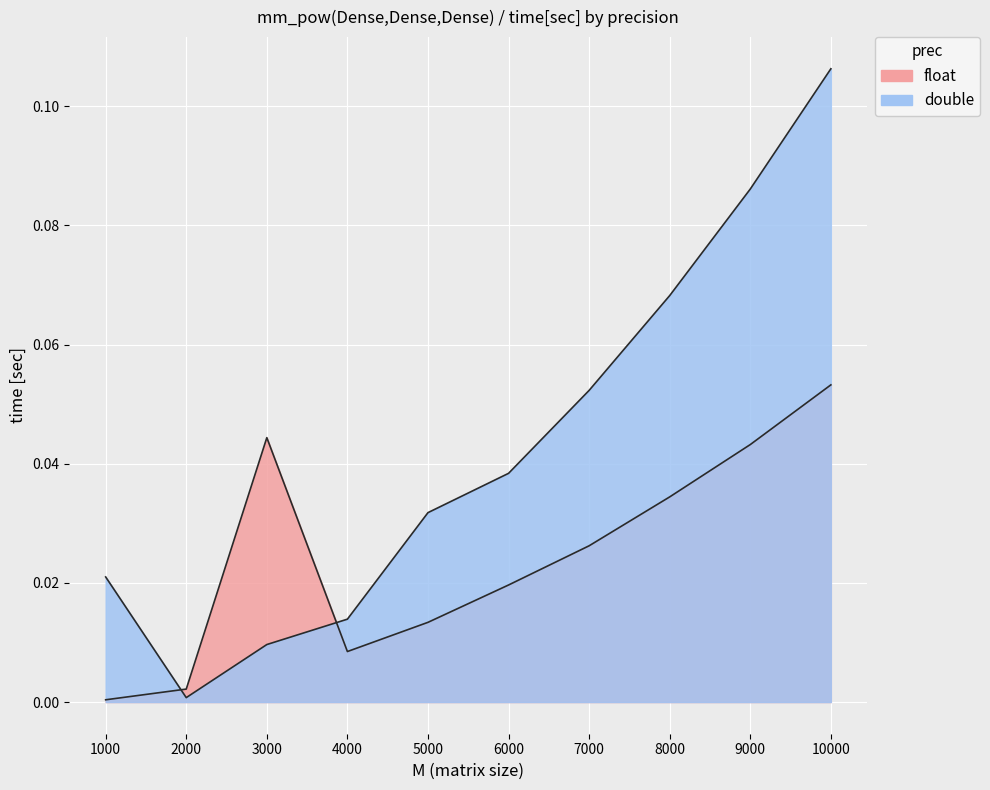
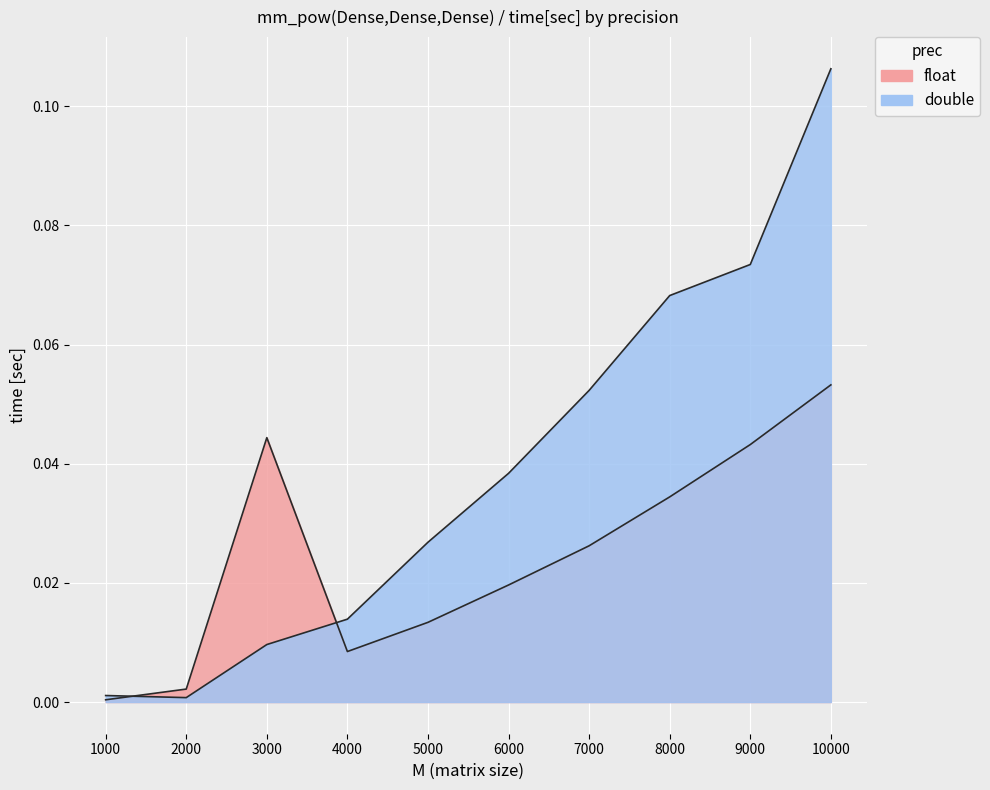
  {
    "float": {
      "1000": 0.000,
      "2000": 0.002,
      "3000": 0.044,
      "4000": 0.008,
      "5000": 0.013,
      "6000": 0.020,
      "7000": 0.026,
      "8000": 0.034,
      "9000": 0.043,
      "10000": 0.053
    },
    "double": {
-     "1000": 0.021,
+     "1000": 0.001,
      "2000": 0.001,
      "3000": 0.010,
      "4000": 0.014,
-     "5000": 0.032,
+     "5000": 0.027,
      "6000": 0.038,
      "7000": 0.052,
      "8000": 0.068,
-     "9000": 0.086,
+     "9000": 0.073,
      "10000": 0.106
    }
  }
